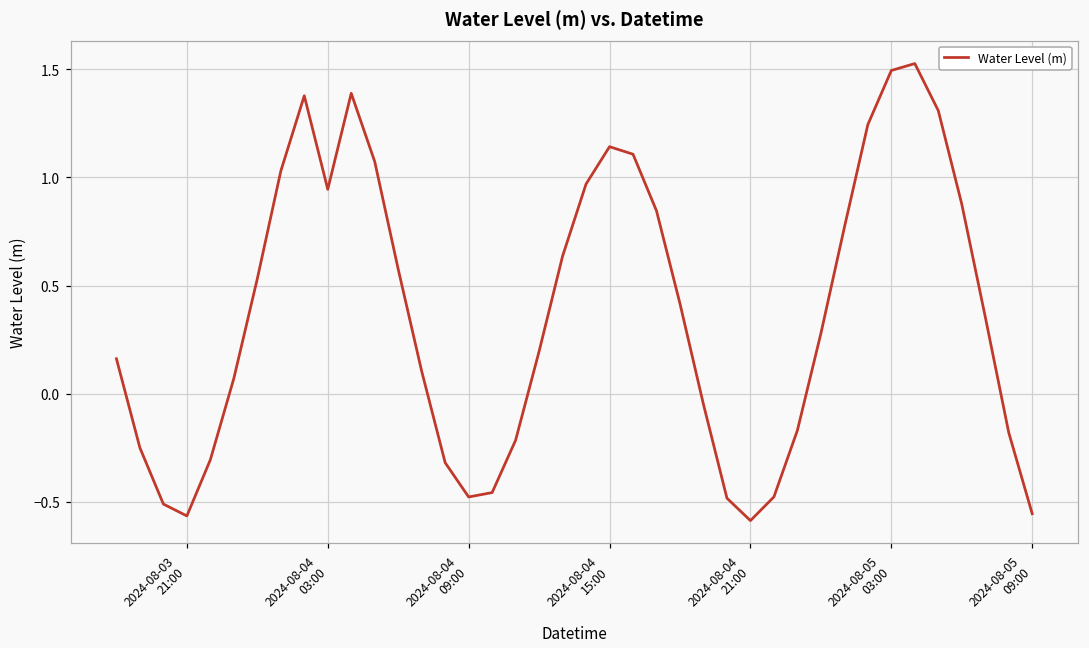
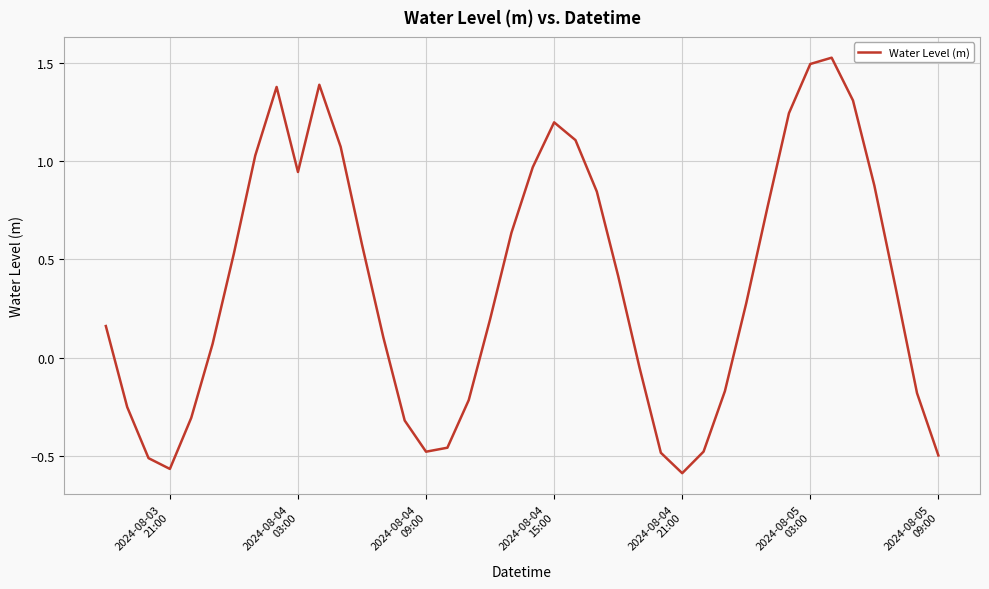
  {
    "2024-08-03 21:00": -0.57,
    "2024-08-04 03:00": 0.95,
    "2024-08-04 09:00": -0.48,
-   "2024-08-04 15:00": 1.14,
+   "2024-08-04 15:00": 1.20,
    "2024-08-04 21:00": -0.59,
    "2024-08-05 03:00": 1.50,
-   "2024-08-05 09:00": -0.56
+   "2024-08-05 09:00": -0.50
  }
